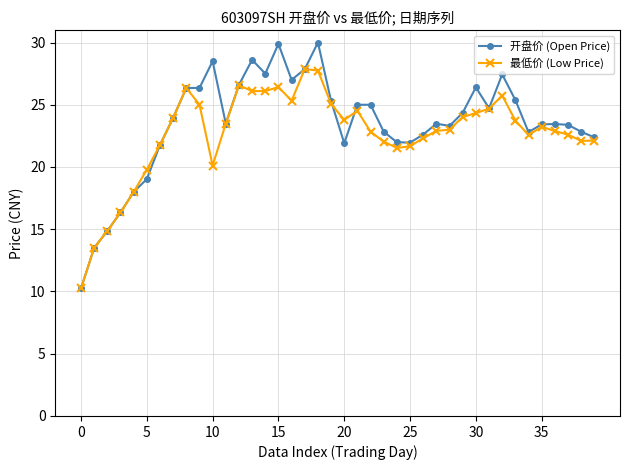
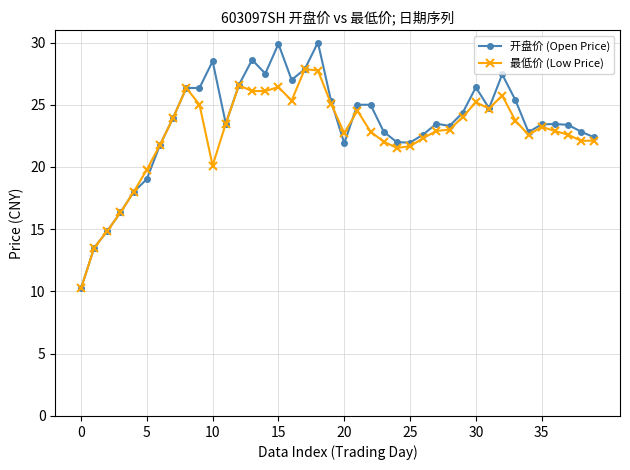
  {
    "开盘价 (Open Price)": {
      "5": 19.0,
      "10": 28.5,
      "15": 29.9,
      "20": 21.9,
      "25": 22.0,
      "30": 26.4
    },
    "最低价 (Low Price)": {
      "5": 19.8,
      "10": 20.1,
      "15": 26.4,
-     "20": 23.8,
+     "20": 22.7,
      "25": 21.7,
-     "30": 24.3
+     "30": 25.2
    }
  }
